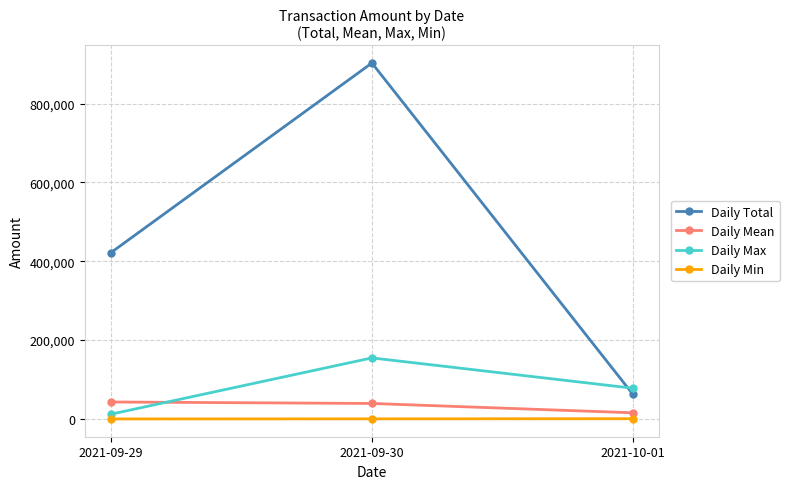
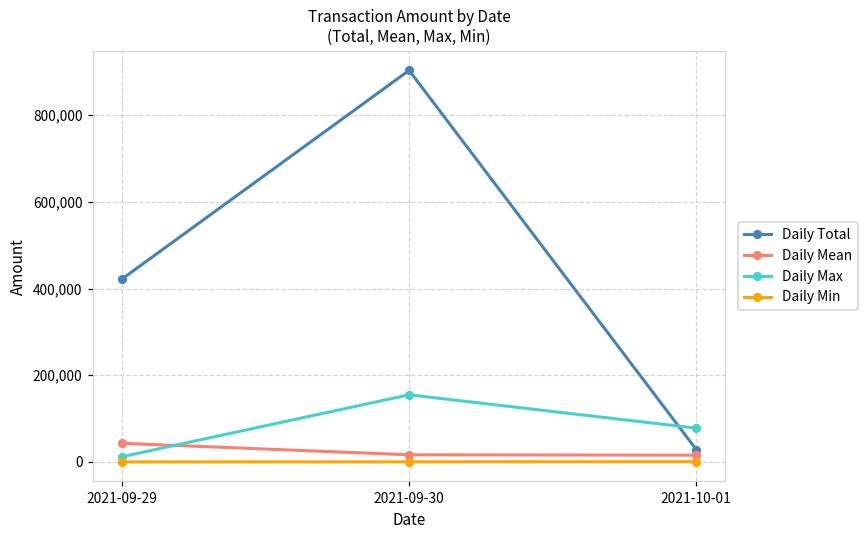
  {
    "Daily Total": {
      "2021-09-29": "420,000",
      "2021-09-30": "900,000",
-     "2021-10-01": "60,000"
+     "2021-10-01": "30,000"
    },
    "Daily Mean": {
      "2021-09-29": "40,000",
-     "2021-09-30": "40,000",
+     "2021-09-30": "20,000",
      "2021-10-01": "20,000"
    },
    "Daily Max": {
      "2021-09-29": "10,000",
      "2021-09-30": "150,000",
      "2021-10-01": "80,000"
    },
    "Daily Min": {
      "2021-09-29": "0",
      "2021-09-30": "0",
      "2021-10-01": "0"
    }
  }
